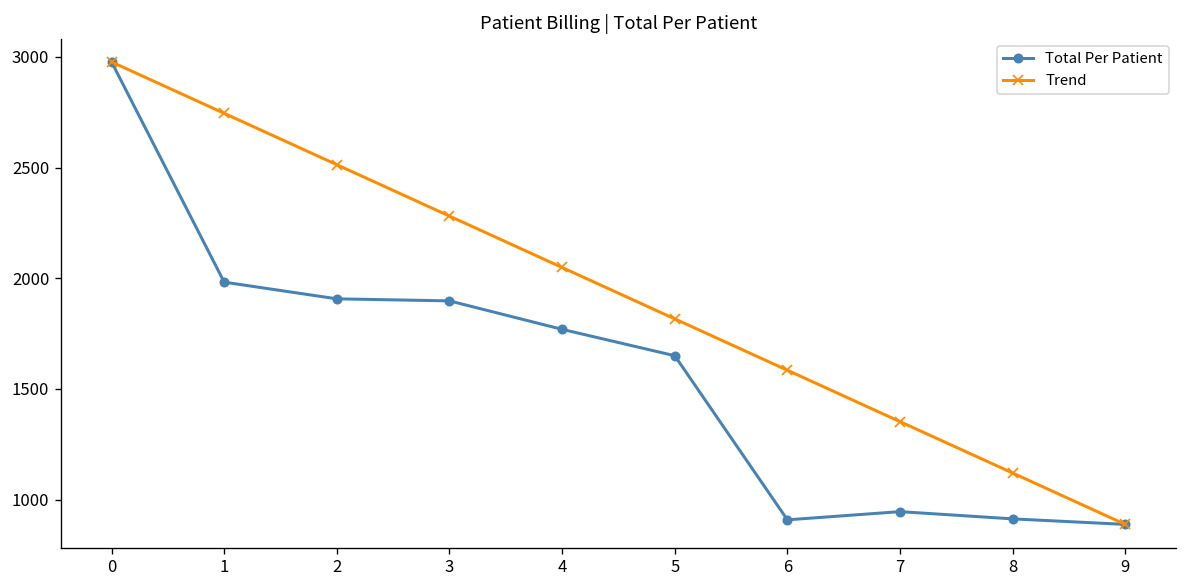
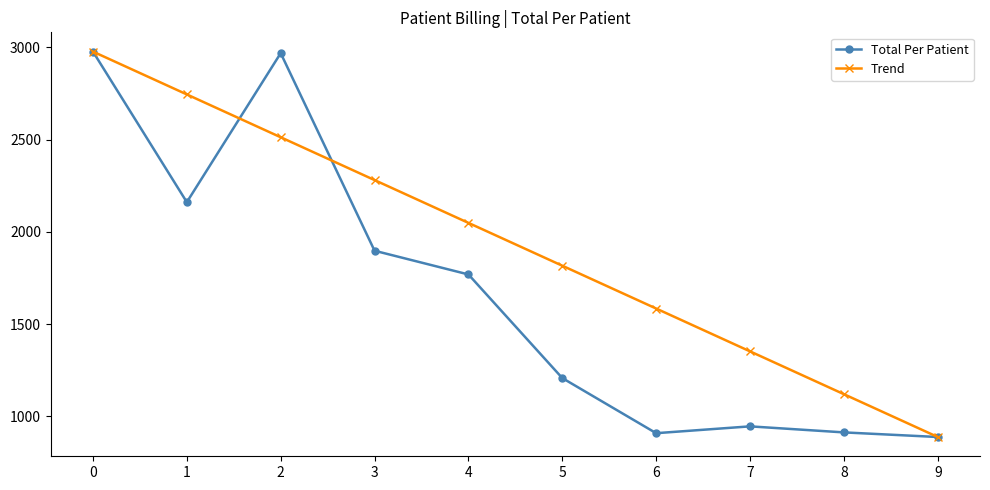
  {
    "Total Per Patient": {
-     "1": 1980,
-     "2": 1910,
+     "1": 2160,
+     "2": 2970,
      "3": 1900,
      "4": 1770,
-     "5": 1650,
+     "5": 1210,
      "6": 910,
      "7": 950,
      "8": 910
    },
    "Trend": {
      "1": 2740,
      "2": 2510,
      "3": 2280,
      "4": 2050,
      "5": 1820,
      "6": 1580,
      "7": 1350,
      "8": 1120
    }
  }
